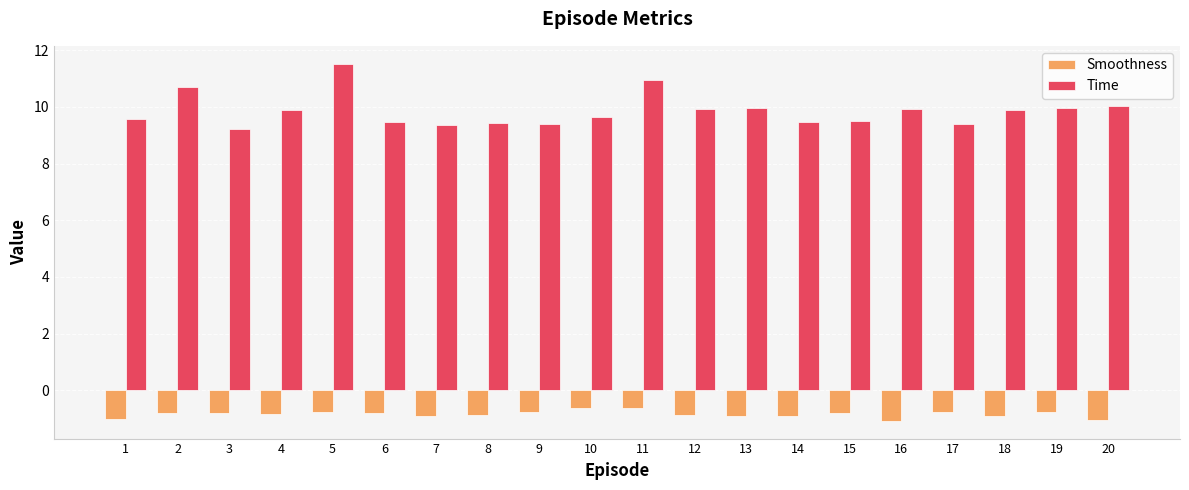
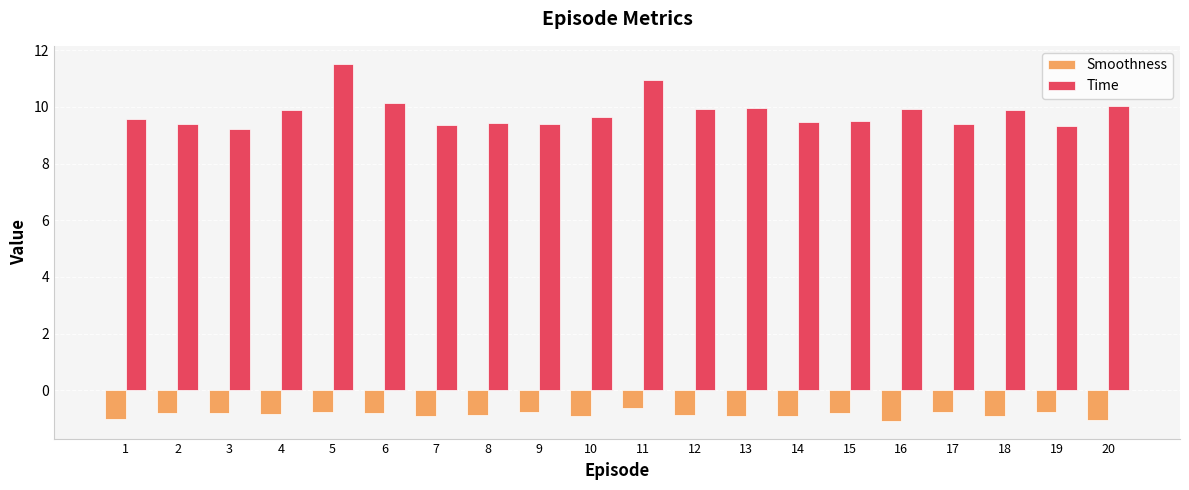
  {
    "Smoothness": {
      "1": -1.0,
      "2": -0.8,
      "3": -0.8,
      "4": -0.9,
      "5": -0.8,
      "6": -0.8,
      "7": -0.9,
      "8": -0.9,
      "9": -0.8,
-     "10": -0.6,
+     "10": -0.9,
      "11": -0.6,
      "12": -0.9,
      "13": -0.9,
      "14": -0.9,
      "15": -0.8,
      "16": -1.1,
      "17": -0.8,
      "18": -0.9,
      "19": -0.8,
      "20": -1.1
    },
    "Time": {
      "1": 9.6,
-     "2": 10.7,
+     "2": 9.4,
      "3": 9.2,
      "4": 9.9,
      "5": 11.5,
-     "6": 9.5,
+     "6": 10.1,
      "7": 9.4,
      "8": 9.4,
      "9": 9.4,
      "10": 9.6,
      "11": 11.0,
      "12": 9.9,
      "13": 10.0,
      "14": 9.5,
      "15": 9.5,
      "16": 9.9,
      "17": 9.4,
      "18": 9.9,
-     "19": 10.0,
+     "19": 9.3,
      "20": 10.0
    }
  }
